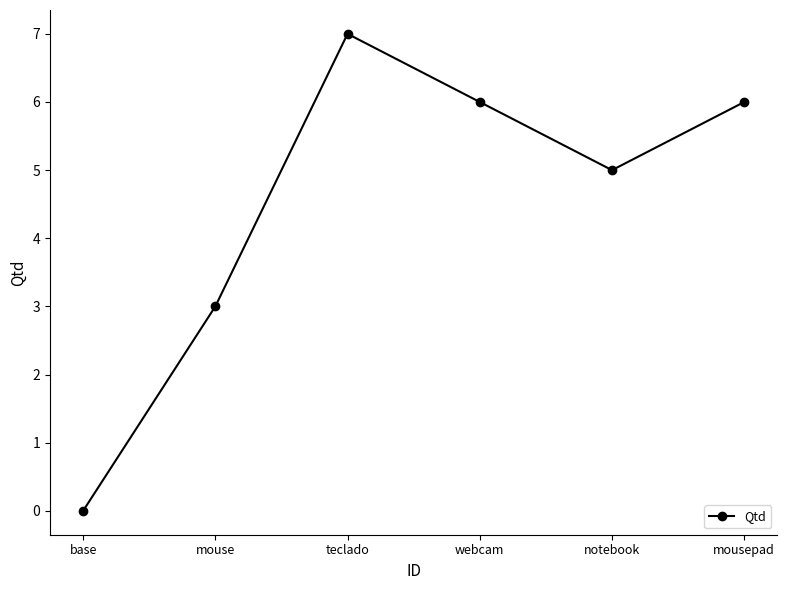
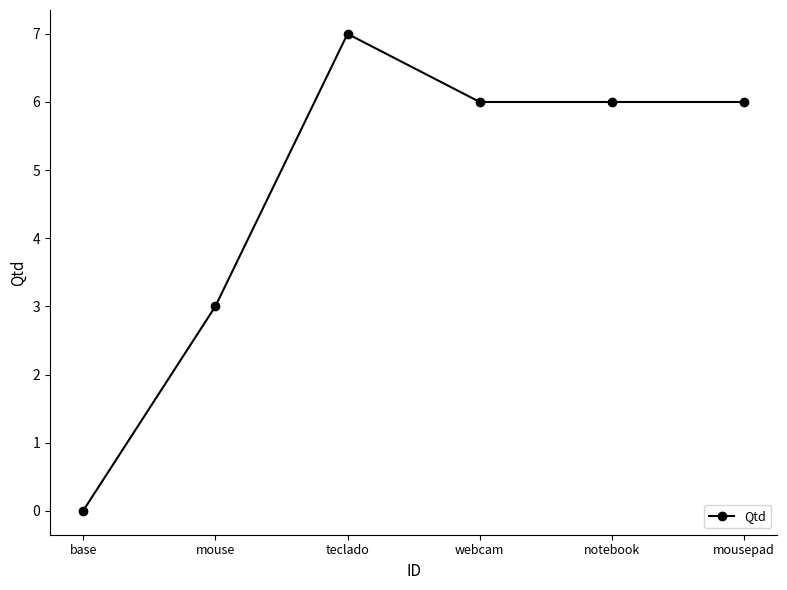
  {
    "base": 0,
    "mouse": 3,
    "teclado": 7,
    "webcam": 6,
-   "notebook": 5,
+   "notebook": 6,
    "mousepad": 6
  }
